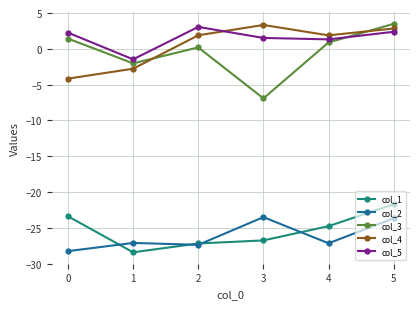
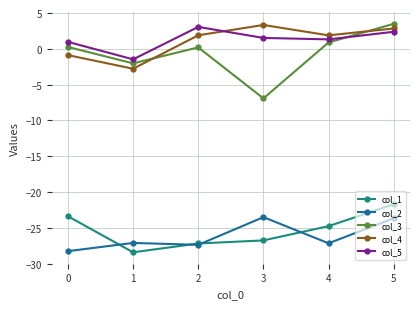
  {
    "col_3": {
-     "0": 1,
+     "0": 0,
      "1": -2,
      "2": 0,
      "3": -7,
      "4": 1,
      "5": 3
    },
    "col_4": {
-     "0": -4,
+     "0": -1,
      "1": -3,
      "2": 2,
      "3": 3,
      "4": 2,
      "5": 3
    },
    "col_5": {
-     "0": 2,
+     "0": 1,
      "1": -1,
      "2": 3,
      "3": 2,
      "4": 1,
      "5": 2
    }
  }
